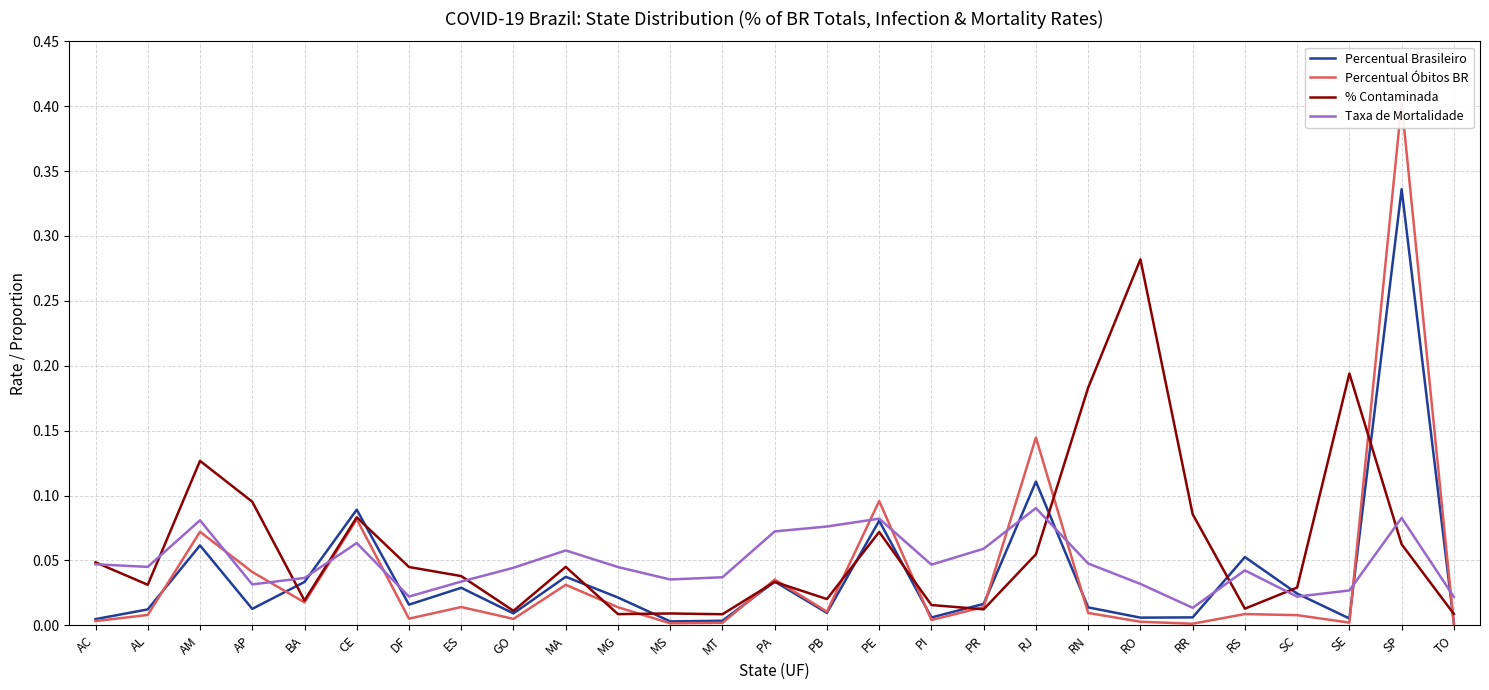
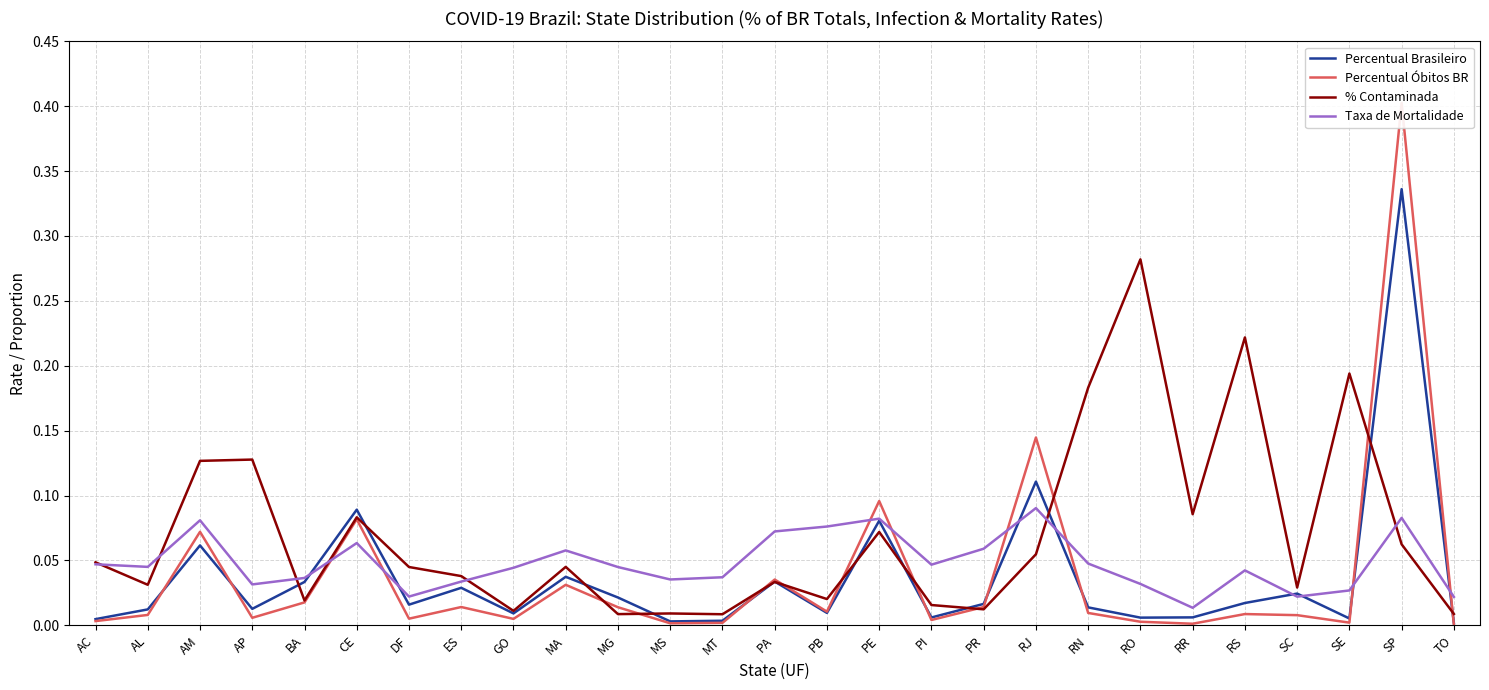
  {
    "Percentual Brasileiro": {
      "AL": 0.012,
      "AM": 0.062,
      "AP": 0.013,
      "BA": 0.033,
      "CE": 0.089,
      "DF": 0.016,
      "ES": 0.029,
      "MA": 0.037,
      "MG": 0.021,
      "PR": 0.016,
      "RJ": 0.111,
      "RN": 0.014,
      "RO": 0.006,
      "RR": 0.006,
-     "RS": 0.053,
+     "RS": 0.017,
      "SC": 0.024,
      "SE": 0.005,
      "SP": 0.336
    },
    "Percentual Óbitos BR": {
      "AL": 0.008,
      "AM": 0.072,
-     "AP": 0.041,
+     "AP": 0.006,
      "DF": 0.005,
      "ES": 0.014,
      "GO": 0.005,
      "MA": 0.031,
      "MG": 0.014,
      "PE": 0.096,
      "RJ": 0.145,
      "RN": 0.009,
      "RO": 0.003,
      "RR": 0.001,
      "RS": 0.009,
      "SC": 0.008,
      "SE": 0.002
    },
    "% Contaminada": {
      "AL": 0.031,
      "AM": 0.127,
-     "AP": 0.095,
+     "AP": 0.128,
      "DF": 0.045,
      "ES": 0.038,
      "MA": 0.045,
      "MG": 0.009,
      "MS": 0.009,
      "MT": 0.009,
      "PB": 0.020,
      "PE": 0.072,
      "PI": 0.016,
      "RJ": 0.055,
      "RN": 0.183,
      "RO": 0.282,
      "RR": 0.086,
-     "RS": 0.013,
+     "RS": 0.222,
      "SC": 0.029,
      "SE": 0.194,
      "SP": 0.062,
      "TO": 0.009
    },
    "Taxa de Mortalidade": {
      "AL": 0.045,
      "AM": 0.081,
      "AP": 0.031,
      "BA": 0.036,
      "CE": 0.063,
      "DF": 0.022,
      "ES": 0.034,
      "GO": 0.044,
      "MA": 0.058,
      "MG": 0.045,
      "MS": 0.035,
      "MT": 0.037,
      "PA": 0.072,
      "PB": 0.076,
      "PI": 0.047,
      "PR": 0.059,
      "RJ": 0.090,
      "RN": 0.048,
      "RO": 0.032,
      "RR": 0.013,
      "RS": 0.042,
      "SC": 0.022,
      "SE": 0.027,
      "SP": 0.083,
      "TO": 0.022
    }
  }
